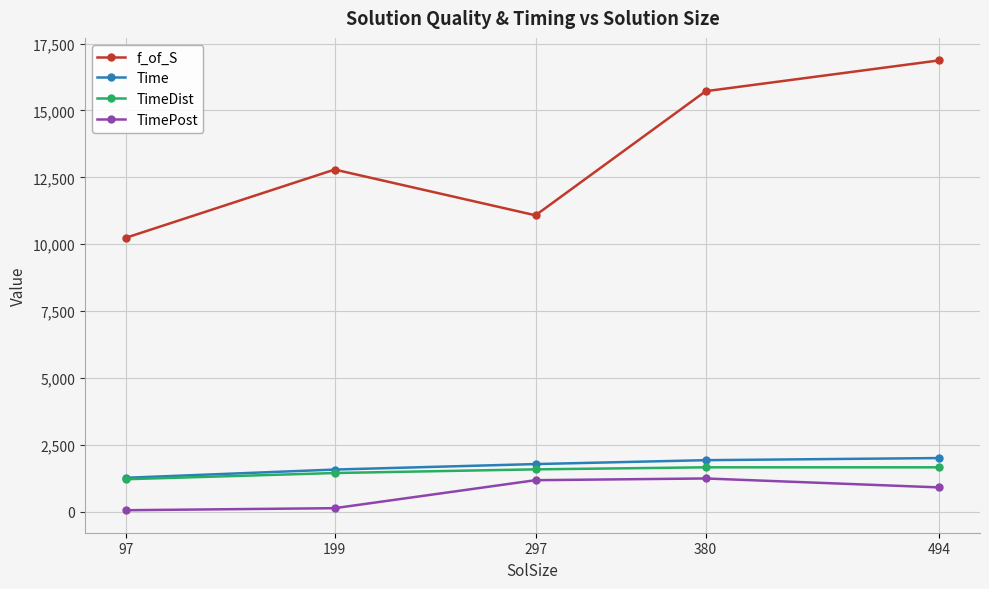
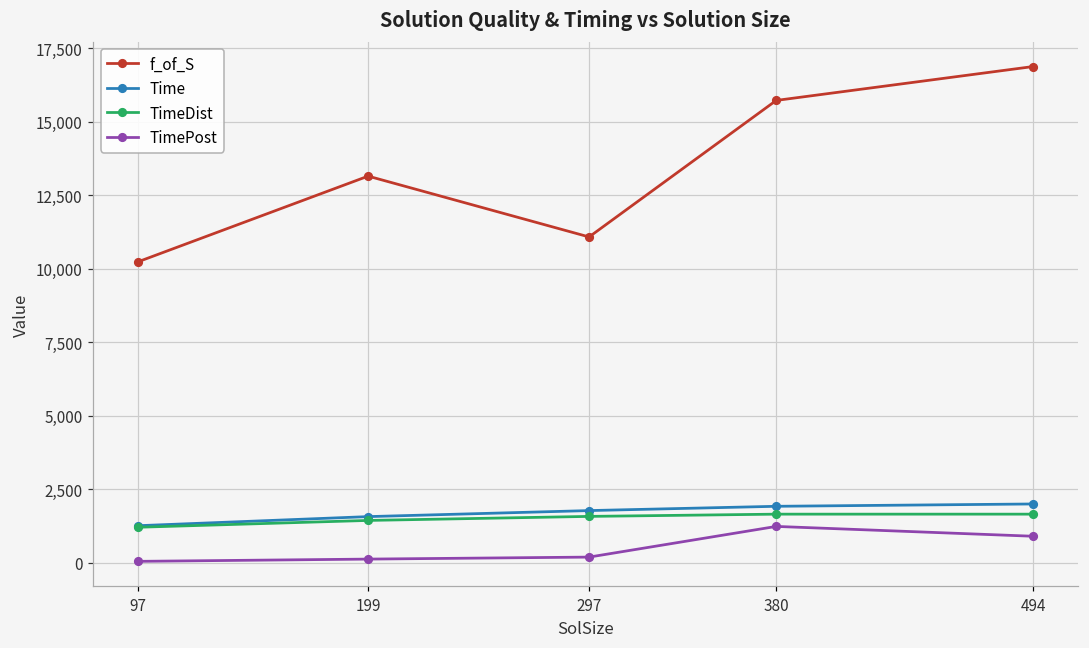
  {
    "f_of_S": {
      "97": "10,200",
-     "199": "12,800",
+     "199": "13,100",
      "297": "11,100",
      "380": "15,700",
      "494": "16,900"
    },
    "Time": {
      "199": "1,600",
      "297": "1,800",
      "380": "1,900",
      "494": "2,000"
    },
    "TimeDist": {
      "199": "1,400",
      "297": "1,600",
      "380": "1,700",
      "494": "1,700"
    },
    "TimePost": {
      "97": "100",
      "199": "100",
-     "297": "1,200",
+     "297": "200",
      "380": "1,200",
      "494": "900"
    }
  }
